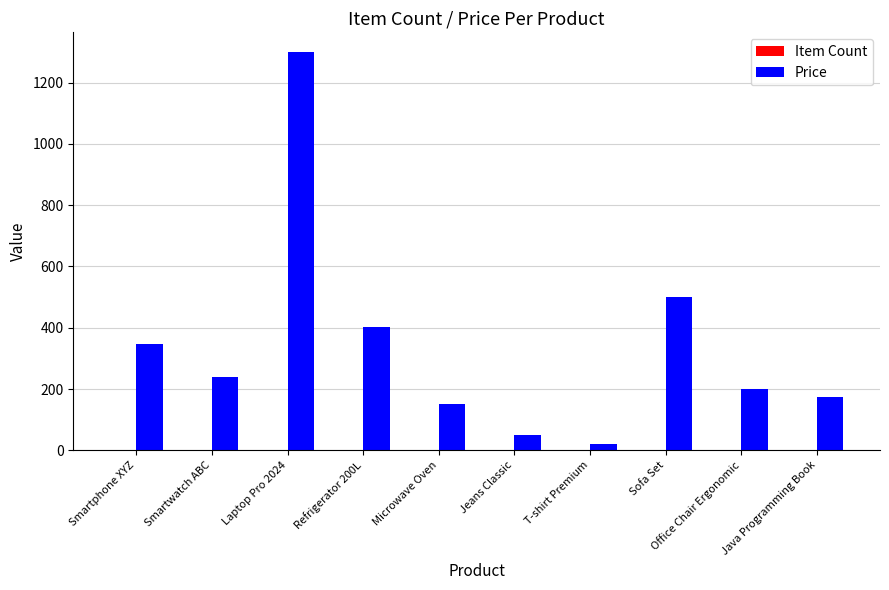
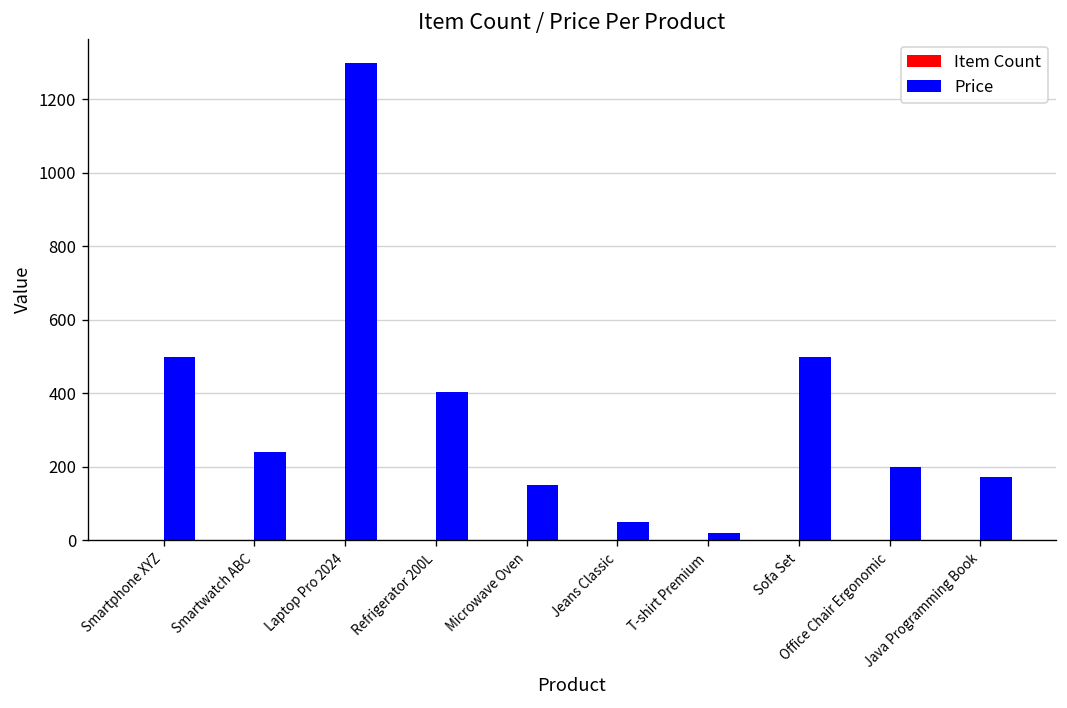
  {
    "Price": {
-     "Smartphone XYZ": 350,
+     "Smartphone XYZ": 500,
      "Smartwatch ABC": 240,
      "Laptop Pro 2024": 1300,
      "Refrigerator 200L": 400,
      "Microwave Oven": 150,
      "Jeans Classic": 50,
      "T-shirt Premium": 20,
      "Sofa Set": 500,
      "Office Chair Ergonomic": 200,
      "Java Programming Book": 170
    }
  }
